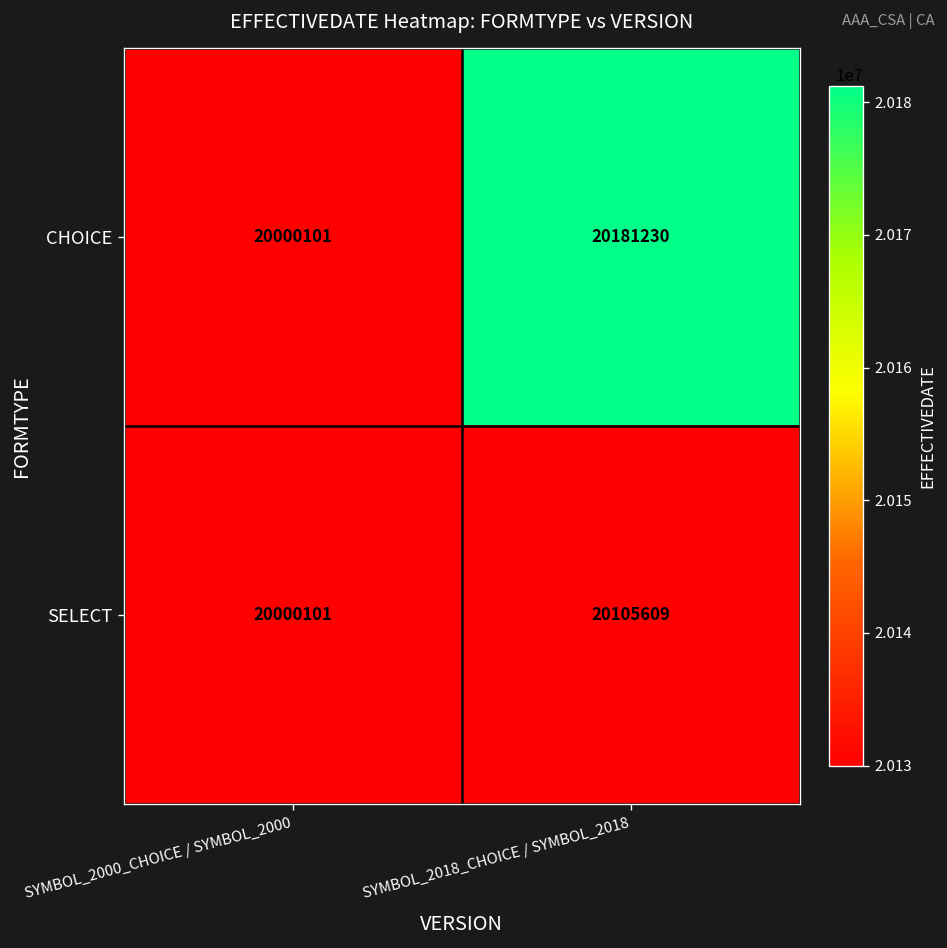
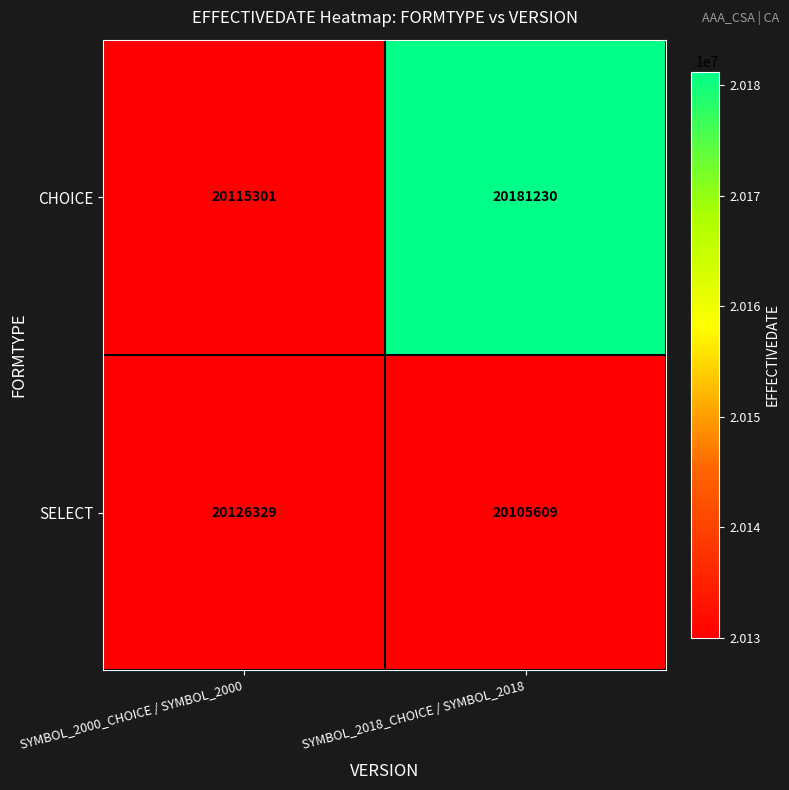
  {
    "CHOICE": {
-     "SYMBOL_2000_CHOICE / SYMBOL_2000": 20000101,
+     "SYMBOL_2000_CHOICE / SYMBOL_2000": 20115301,
      "SYMBOL_2018_CHOICE / SYMBOL_2018": 20181230
    },
    "SELECT": {
-     "SYMBOL_2000_CHOICE / SYMBOL_2000": 20000101,
+     "SYMBOL_2000_CHOICE / SYMBOL_2000": 20126329,
      "SYMBOL_2018_CHOICE / SYMBOL_2018": 20105609
    }
  }
